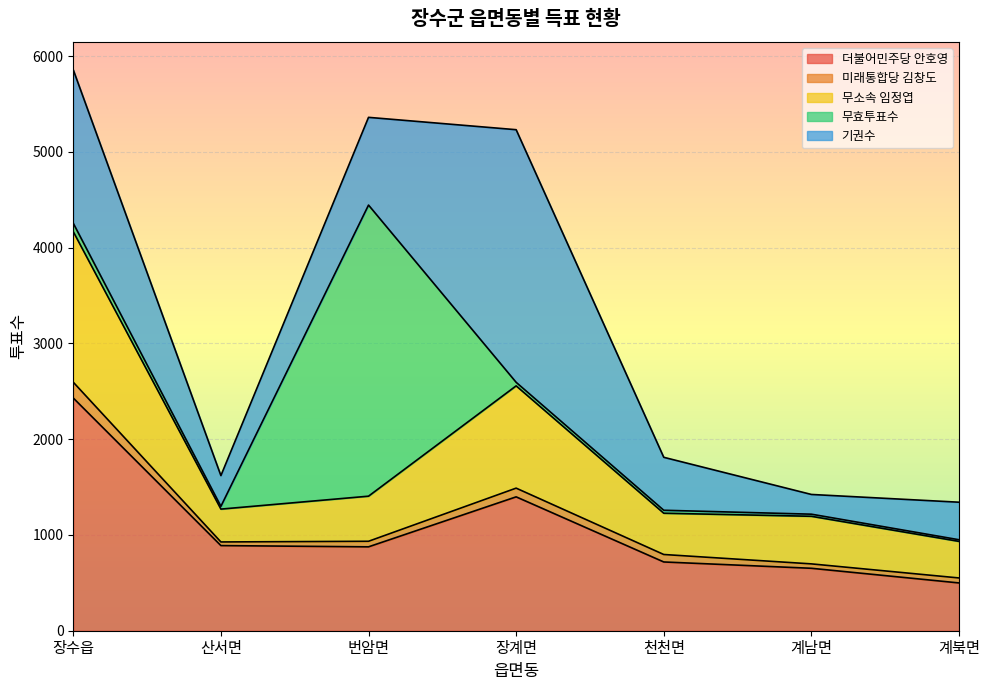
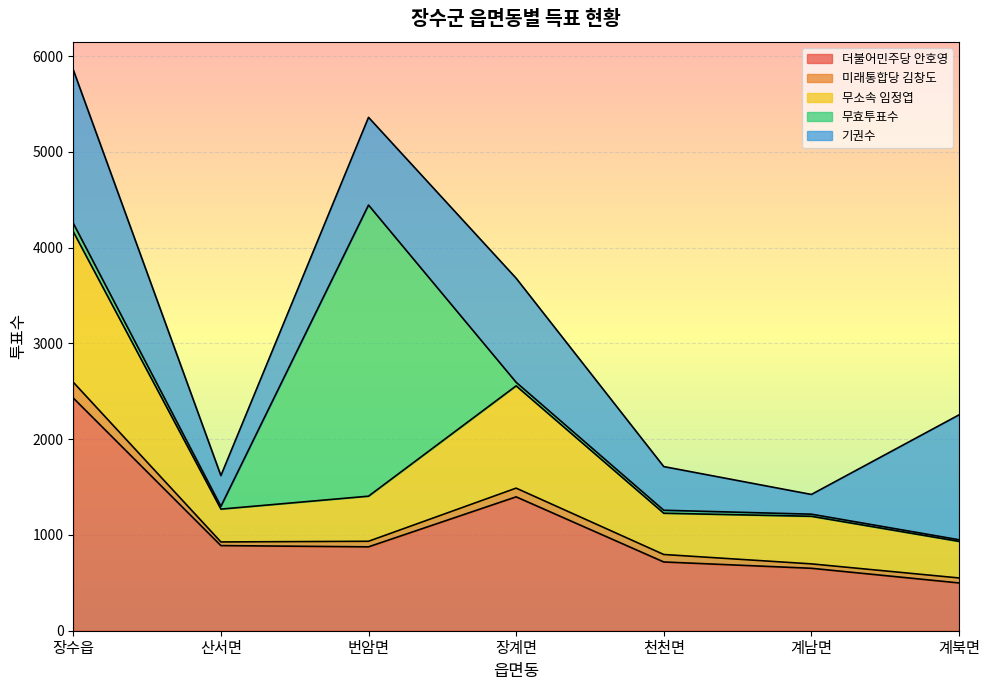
  {
    "무소속 임정엽": {
      "장수읍": 1600,
      "산서면": 300,
      "번암면": 500,
      "장계면": 1100,
      "천천면": 400
    },
    "무효투표수": {
      "장수읍": 100,
      "산서면": 0,
      "번암면": 3000,
      "장계면": 0,
      "천천면": 0
    },
    "기권수": {
      "장수읍": 1600,
      "산서면": 300,
      "번암면": 900,
-     "장계면": 2600,
-     "천천면": 600,
+     "장계면": 1100,
+     "천천면": 500,
      "계남면": 200,
-     "계북면": 400
+     "계북면": 1300
    }
  }
